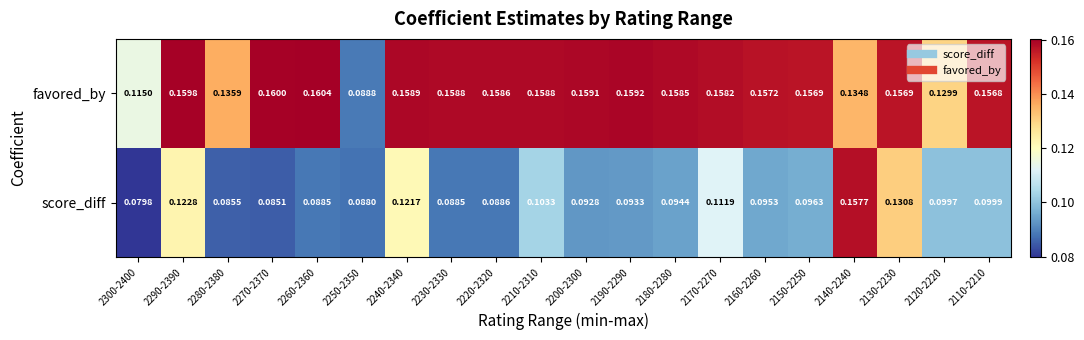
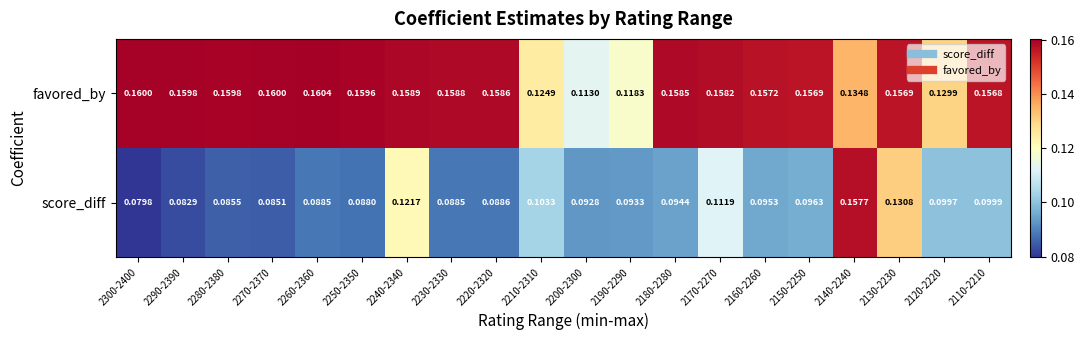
  {
    "favored_by": {
-     "2300-2400": 0.1150,
+     "2300-2400": 0.1600,
      "2290-2390": 0.1598,
-     "2280-2380": 0.1359,
+     "2280-2380": 0.1598,
      "2270-2370": 0.1600,
      "2260-2360": 0.1604,
-     "2250-2350": 0.0888,
+     "2250-2350": 0.1596,
      "2240-2340": 0.1589,
      "2230-2330": 0.1588,
      "2220-2320": 0.1586,
-     "2210-2310": 0.1588,
-     "2200-2300": 0.1591,
-     "2190-2290": 0.1592,
+     "2210-2310": 0.1249,
+     "2200-2300": 0.1130,
+     "2190-2290": 0.1183,
      "2180-2280": 0.1585,
      "2170-2270": 0.1582,
      "2160-2260": 0.1572,
      "2150-2250": 0.1569,
      "2140-2240": 0.1348,
      "2130-2230": 0.1569,
      "2120-2220": 0.1299,
      "2110-2210": 0.1568
    },
    "score_diff": {
      "2300-2400": 0.0798,
-     "2290-2390": 0.1228,
+     "2290-2390": 0.0829,
      "2280-2380": 0.0855,
      "2270-2370": 0.0851,
      "2260-2360": 0.0885,
      "2250-2350": 0.0880,
      "2240-2340": 0.1217,
      "2230-2330": 0.0885,
      "2220-2320": 0.0886,
      "2210-2310": 0.1033,
      "2200-2300": 0.0928,
      "2190-2290": 0.0933,
      "2180-2280": 0.0944,
      "2170-2270": 0.1119,
      "2160-2260": 0.0953,
      "2150-2250": 0.0963,
      "2140-2240": 0.1577,
      "2130-2230": 0.1308,
      "2120-2220": 0.0997,
      "2110-2210": 0.0999
    }
  }
